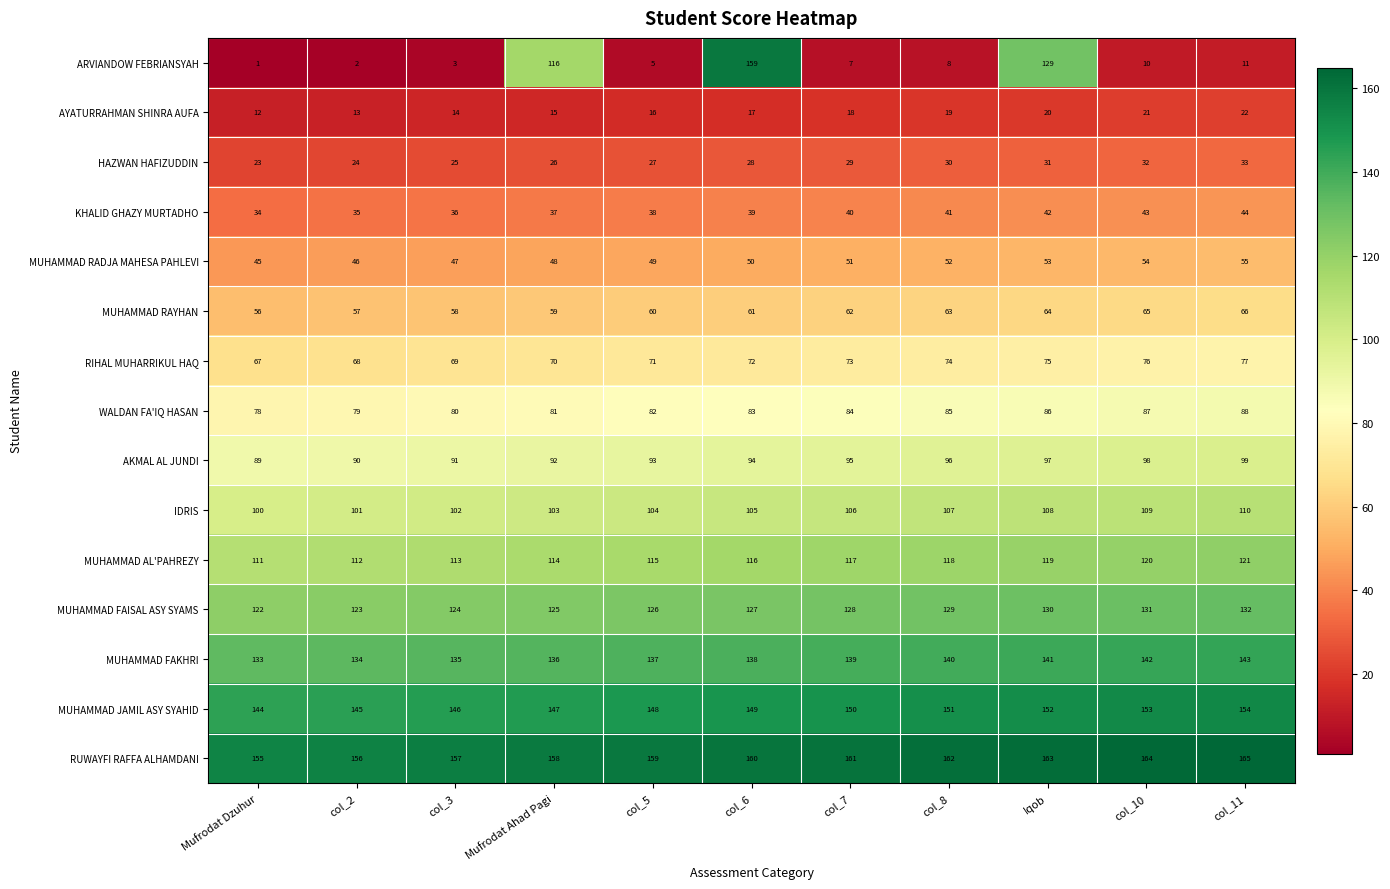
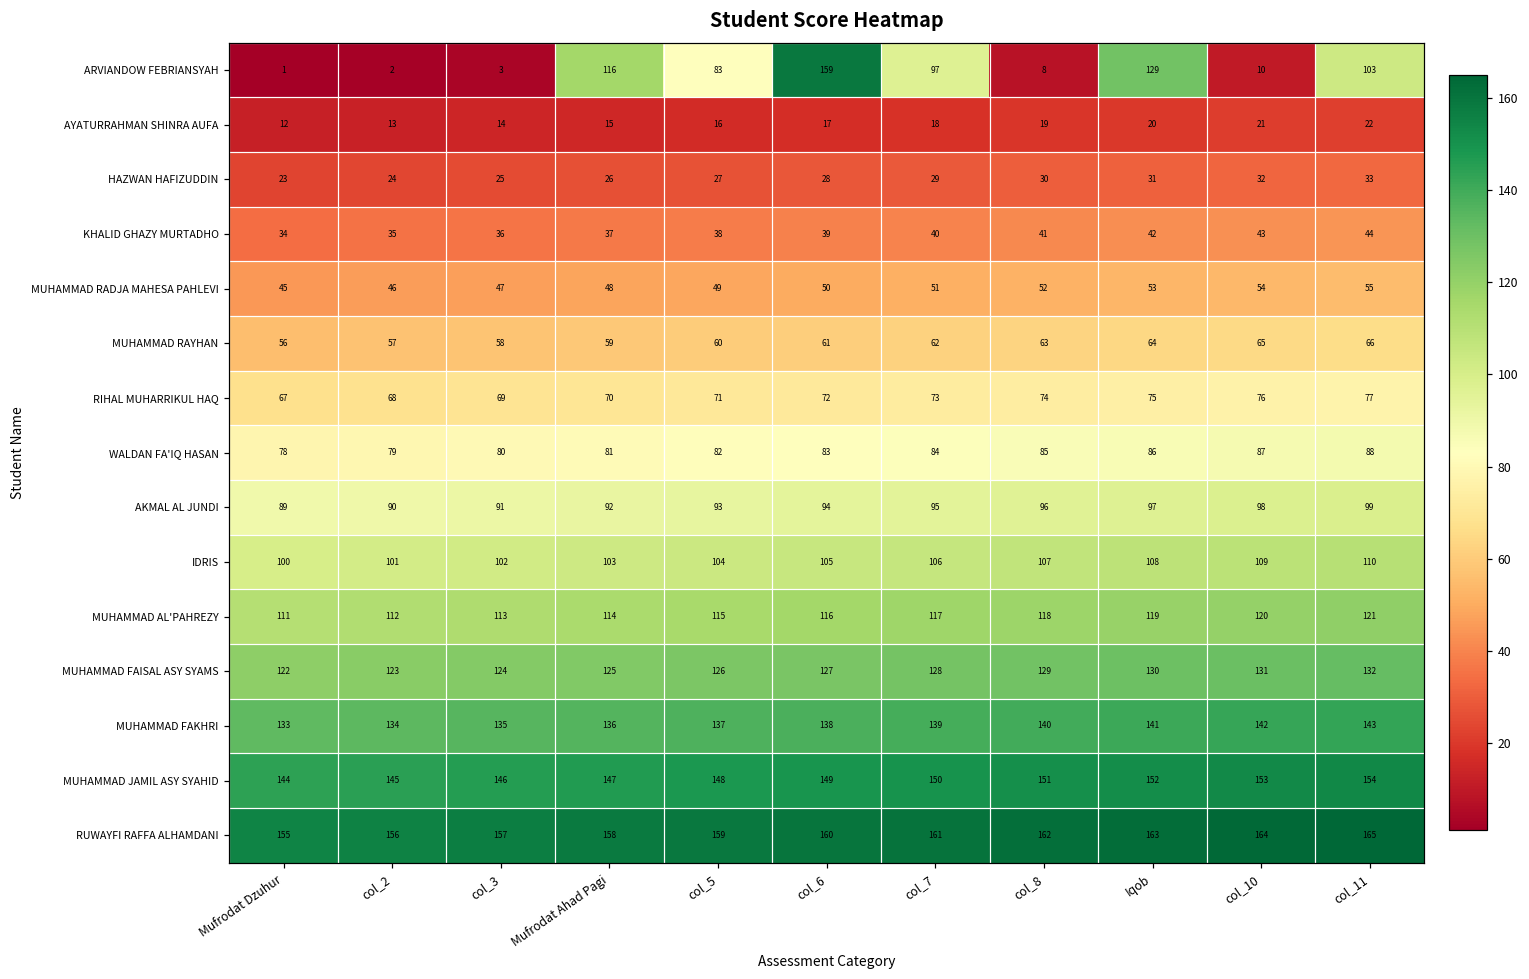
  {
    "ARVIANDOW FEBRIANSYAH": {
      "Mufrodat Dzuhur": 1,
      "col_2": 2,
      "col_3": 3,
      "Mufrodat Ahad Pagi": 116,
-     "col_5": 5,
+     "col_5": 83,
      "col_6": 159,
-     "col_7": 7,
+     "col_7": 97,
      "col_8": 8,
      "Iqob": 129,
      "col_10": 10,
-     "col_11": 11
+     "col_11": 103
    },
    "AYATURRAHMAN SHINRA AUFA": {
      "Mufrodat Dzuhur": 12,
      "col_2": 13,
      "col_3": 14,
      "Mufrodat Ahad Pagi": 15,
      "col_5": 16,
      "col_6": 17,
      "col_7": 18,
      "col_8": 19,
      "Iqob": 20,
      "col_10": 21,
      "col_11": 22
    },
    "HAZWAN HAFIZUDDIN": {
      "Mufrodat Dzuhur": 23,
      "col_2": 24,
      "col_3": 25,
      "Mufrodat Ahad Pagi": 26,
      "col_5": 27,
      "col_6": 28,
      "col_7": 29,
      "col_8": 30,
      "Iqob": 31,
      "col_10": 32,
      "col_11": 33
    },
    "KHALID GHAZY MURTADHO": {
      "Mufrodat Dzuhur": 34,
      "col_2": 35,
      "col_3": 36,
      "Mufrodat Ahad Pagi": 37,
      "col_5": 38,
      "col_6": 39,
      "col_7": 40,
      "col_8": 41,
      "Iqob": 42,
      "col_10": 43,
      "col_11": 44
    },
    "MUHAMMAD RADJA MAHESA PAHLEVI": {
      "Mufrodat Dzuhur": 45,
      "col_2": 46,
      "col_3": 47,
      "Mufrodat Ahad Pagi": 48,
      "col_5": 49,
      "col_6": 50,
      "col_7": 51,
      "col_8": 52,
      "Iqob": 53,
      "col_10": 54,
      "col_11": 55
    },
    "MUHAMMAD RAYHAN": {
      "Mufrodat Dzuhur": 56,
      "col_2": 57,
      "col_3": 58,
      "Mufrodat Ahad Pagi": 59,
      "col_5": 60,
      "col_6": 61,
      "col_7": 62,
      "col_8": 63,
      "Iqob": 64,
      "col_10": 65,
      "col_11": 66
    },
    "RIHAL MUHARRIKUL HAQ": {
      "Mufrodat Dzuhur": 67,
      "col_2": 68,
      "col_3": 69,
      "Mufrodat Ahad Pagi": 70,
      "col_5": 71,
      "col_6": 72,
      "col_7": 73,
      "col_8": 74,
      "Iqob": 75,
      "col_10": 76,
      "col_11": 77
    },
    "WALDAN FA'IQ HASAN": {
      "Mufrodat Dzuhur": 78,
      "col_2": 79,
      "col_3": 80,
      "Mufrodat Ahad Pagi": 81,
      "col_5": 82,
      "col_6": 83,
      "col_7": 84,
      "col_8": 85,
      "Iqob": 86,
      "col_10": 87,
      "col_11": 88
    },
    "AKMAL AL JUNDI": {
      "Mufrodat Dzuhur": 89,
      "col_2": 90,
      "col_3": 91,
      "Mufrodat Ahad Pagi": 92,
      "col_5": 93,
      "col_6": 94,
      "col_7": 95,
      "col_8": 96,
      "Iqob": 97,
      "col_10": 98,
      "col_11": 99
    },
    "IDRIS": {
      "Mufrodat Dzuhur": 100,
      "col_2": 101,
      "col_3": 102,
      "Mufrodat Ahad Pagi": 103,
      "col_5": 104,
      "col_6": 105,
      "col_7": 106,
      "col_8": 107,
      "Iqob": 108,
      "col_10": 109,
      "col_11": 110
    },
    "MUHAMMAD AL'PAHREZY": {
      "Mufrodat Dzuhur": 111,
      "col_2": 112,
      "col_3": 113,
      "Mufrodat Ahad Pagi": 114,
      "col_5": 115,
      "col_6": 116,
      "col_7": 117,
      "col_8": 118,
      "Iqob": 119,
      "col_10": 120,
      "col_11": 121
    },
    "MUHAMMAD FAISAL ASY SYAMS": {
      "Mufrodat Dzuhur": 122,
      "col_2": 123,
      "col_3": 124,
      "Mufrodat Ahad Pagi": 125,
      "col_5": 126,
      "col_6": 127,
      "col_7": 128,
      "col_8": 129,
      "Iqob": 130,
      "col_10": 131,
      "col_11": 132
    },
    "MUHAMMAD FAKHRI": {
      "Mufrodat Dzuhur": 133,
      "col_2": 134,
      "col_3": 135,
      "Mufrodat Ahad Pagi": 136,
      "col_5": 137,
      "col_6": 138,
      "col_7": 139,
      "col_8": 140,
      "Iqob": 141,
      "col_10": 142,
      "col_11": 143
    },
    "MUHAMMAD JAMIL ASY SYAHID": {
      "Mufrodat Dzuhur": 144,
      "col_2": 145,
      "col_3": 146,
      "Mufrodat Ahad Pagi": 147,
      "col_5": 148,
      "col_6": 149,
      "col_7": 150,
      "col_8": 151,
      "Iqob": 152,
      "col_10": 153,
      "col_11": 154
    },
    "RUWAYFI RAFFA ALHAMDANI": {
      "Mufrodat Dzuhur": 155,
      "col_2": 156,
      "col_3": 157,
      "Mufrodat Ahad Pagi": 158,
      "col_5": 159,
      "col_6": 160,
      "col_7": 161,
      "col_8": 162,
      "Iqob": 163,
      "col_10": 164,
      "col_11": 165
    }
  }
